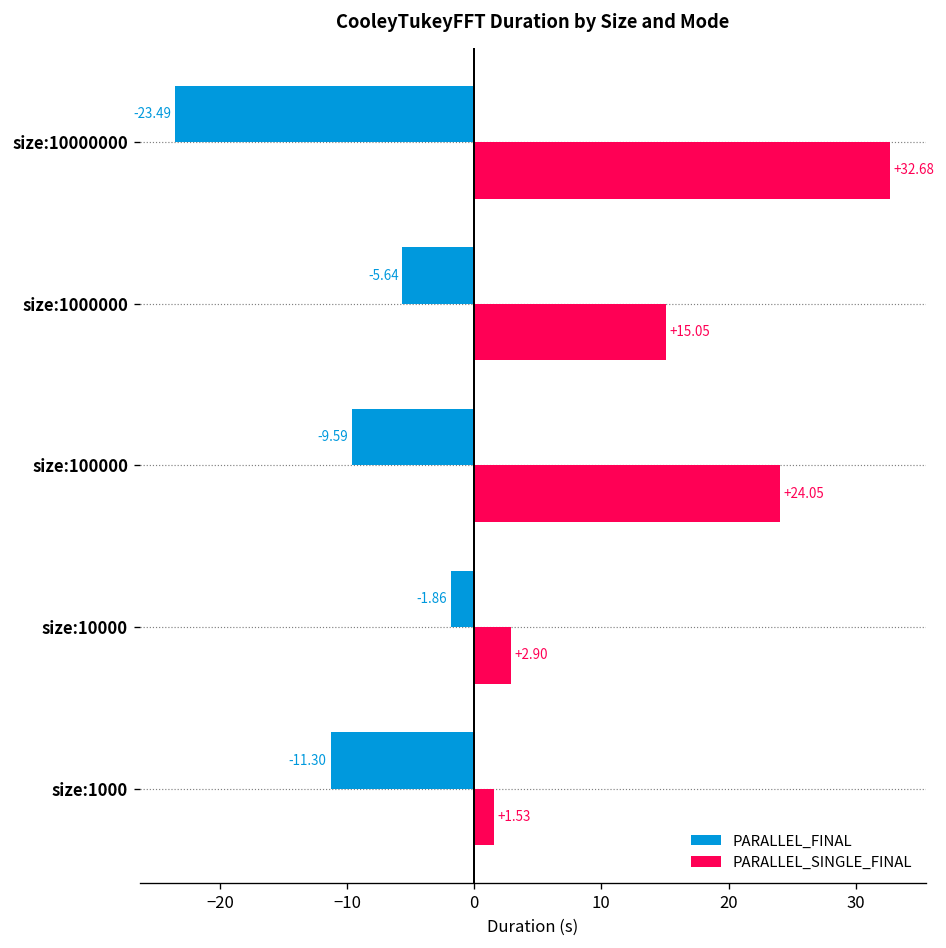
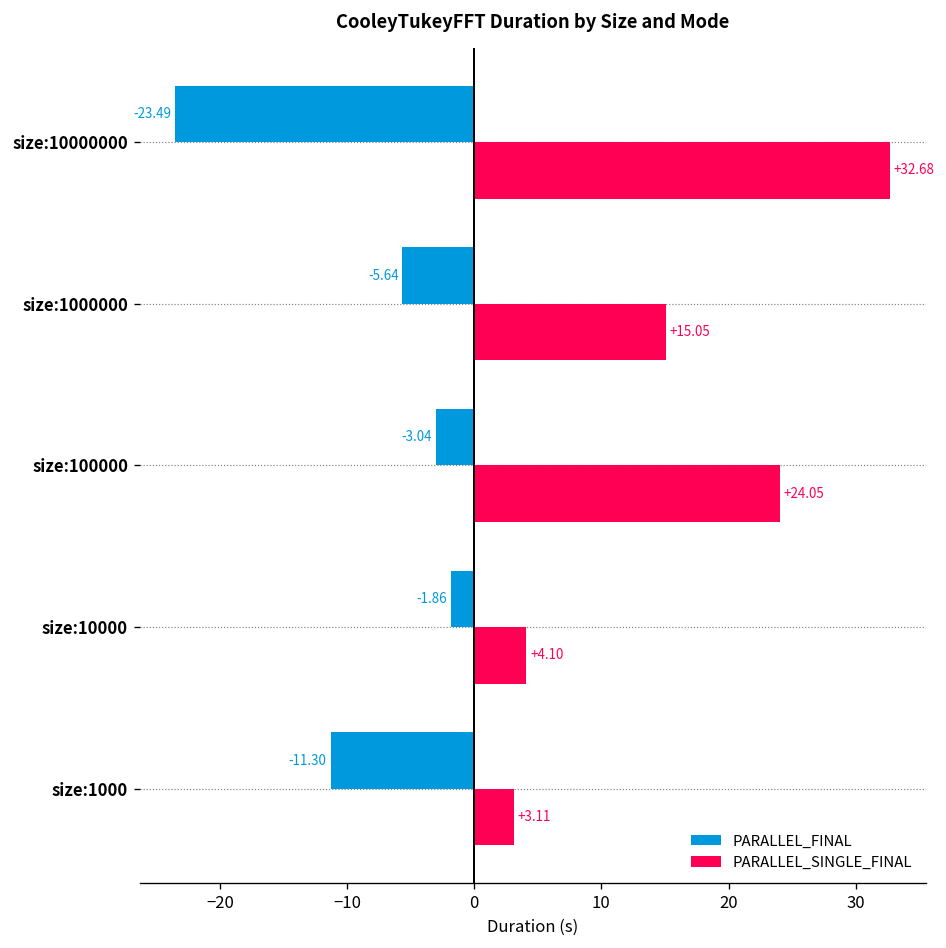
  {
    "PARALLEL_FINAL": {
      "size:10000000": "-23.49",
      "size:1000000": "-5.64",
-     "size:100000": "-9.59",
+     "size:100000": "-3.04",
      "size:10000": "-1.86",
      "size:1000": "-11.30"
    },
    "PARALLEL_SINGLE_FINAL": {
      "size:10000000": "+32.68",
      "size:1000000": "+15.05",
      "size:100000": "+24.05",
-     "size:10000": "+2.90",
-     "size:1000": "+1.53"
+     "size:10000": "+4.10",
+     "size:1000": "+3.11"
    }
  }
